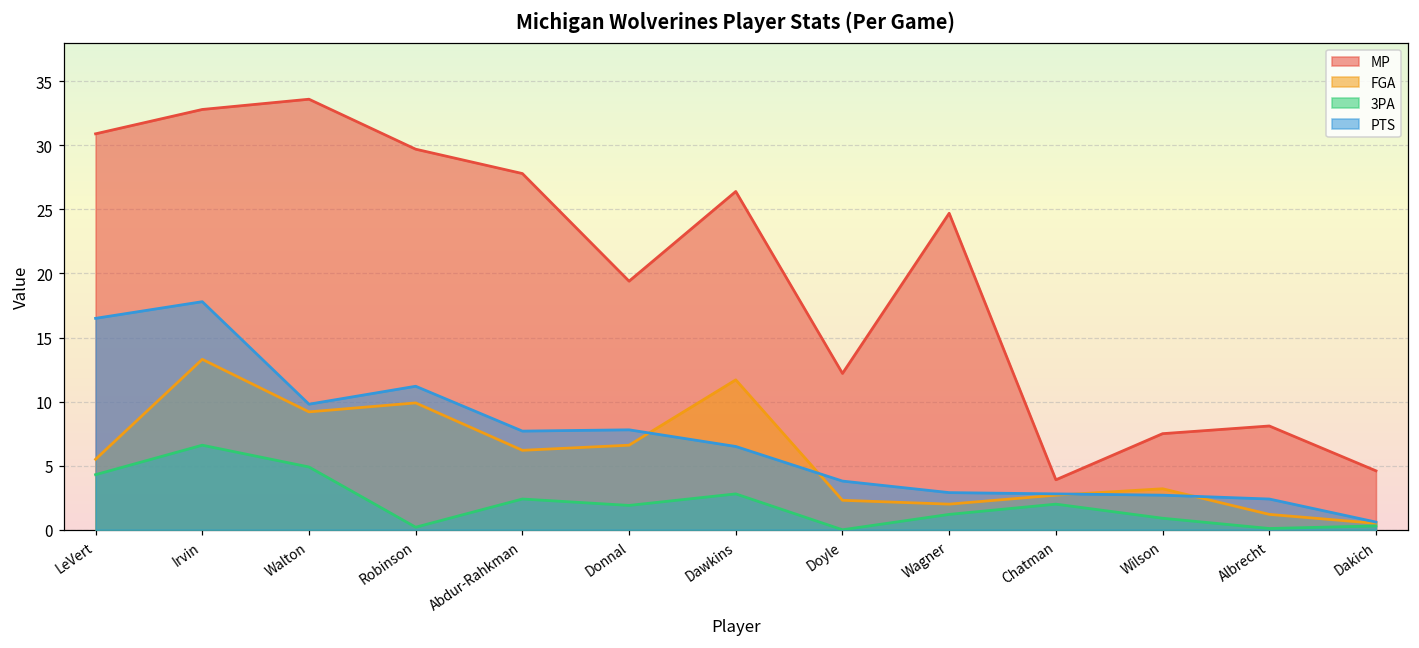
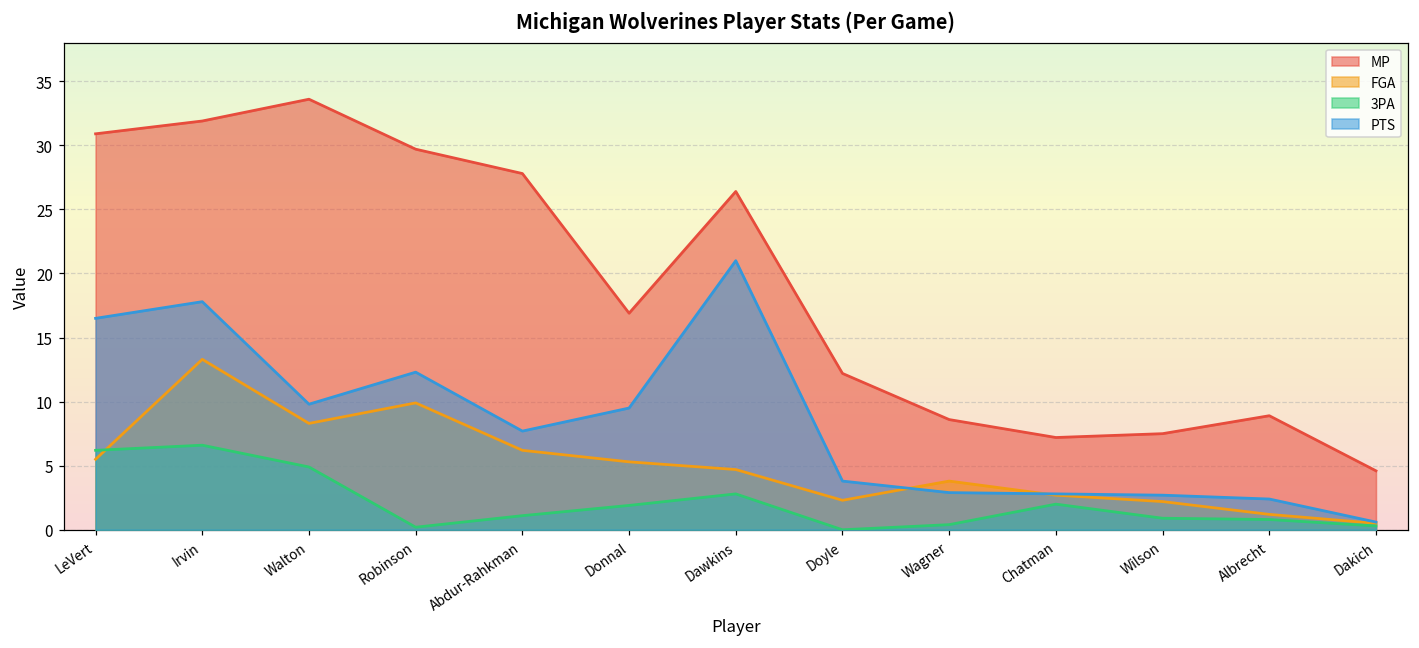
  {
    "MP": {
      "LeVert": 30.9,
-     "Irvin": 32.8,
+     "Irvin": 31.9,
      "Walton": 33.6,
      "Robinson": 29.7,
      "Abdur-Rahkman": 27.8,
-     "Donnal": 19.4,
+     "Donnal": 16.9,
      "Dawkins": 26.4,
      "Doyle": 12.2,
-     "Wagner": 24.7,
-     "Chatman": 3.9,
+     "Wagner": 8.6,
+     "Chatman": 7.2,
      "Wilson": 7.5,
-     "Albrecht": 8.1,
+     "Albrecht": 8.9,
      "Dakich": 4.6
    },
    "FGA": {
      "LeVert": 5.5,
      "Irvin": 13.3,
-     "Walton": 9.2,
+     "Walton": 8.3,
      "Robinson": 9.9,
      "Abdur-Rahkman": 6.2,
-     "Donnal": 6.6,
-     "Dawkins": 11.7,
+     "Donnal": 5.3,
+     "Dawkins": 4.7,
      "Doyle": 2.3,
-     "Wagner": 2.0,
-     "Wilson": 3.2,
+     "Wagner": 3.8,
+     "Wilson": 2.2,
      "Albrecht": 1.2
    },
    "3PA": {
-     "LeVert": 4.3,
+     "LeVert": 6.2,
      "Irvin": 6.6,
      "Walton": 4.9,
      "Robinson": 0.2,
-     "Abdur-Rahkman": 2.4,
+     "Abdur-Rahkman": 1.1,
      "Donnal": 1.9,
      "Dawkins": 2.8,
      "Doyle": 0.0,
-     "Wagner": 1.2,
+     "Wagner": 0.4,
      "Chatman": 2.0,
      "Wilson": 0.9,
-     "Albrecht": 0.1
+     "Albrecht": 0.8
    },
    "PTS": {
      "LeVert": 16.5,
      "Irvin": 17.8,
      "Walton": 9.8,
-     "Robinson": 11.2,
+     "Robinson": 12.3,
      "Abdur-Rahkman": 7.7,
-     "Donnal": 7.8,
-     "Dawkins": 6.5,
+     "Donnal": 9.5,
+     "Dawkins": 21.0,
      "Doyle": 3.8,
      "Wagner": 2.9,
      "Wilson": 2.7,
      "Albrecht": 2.4
    }
  }
